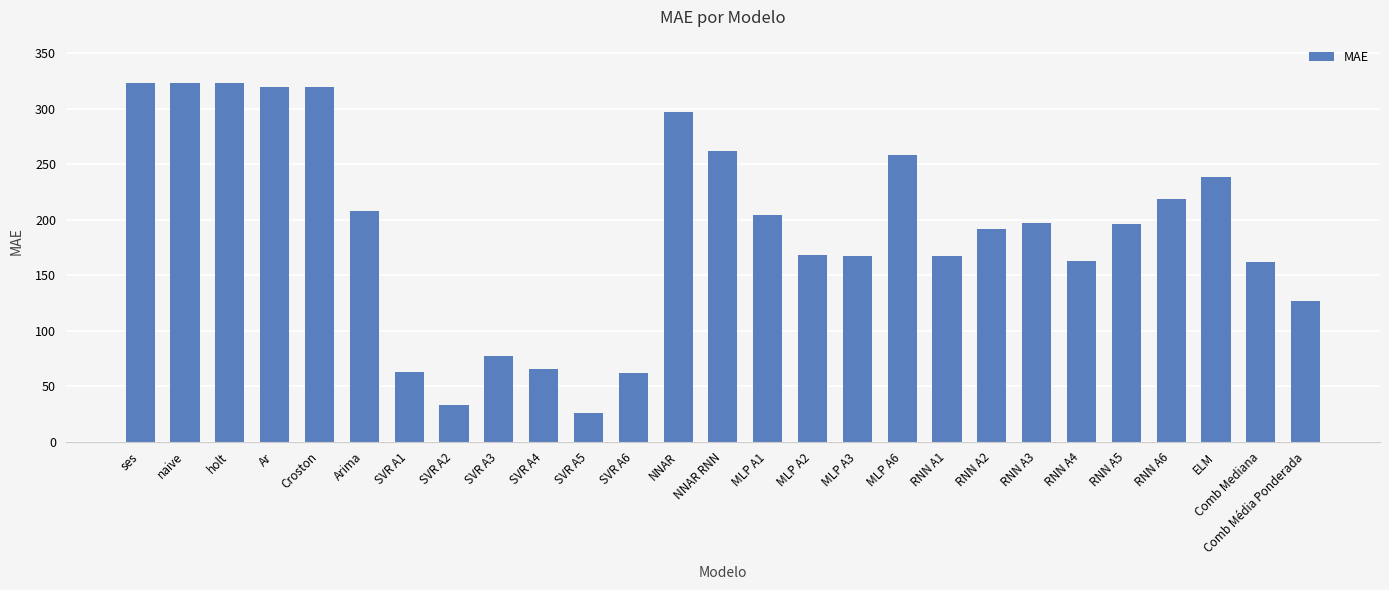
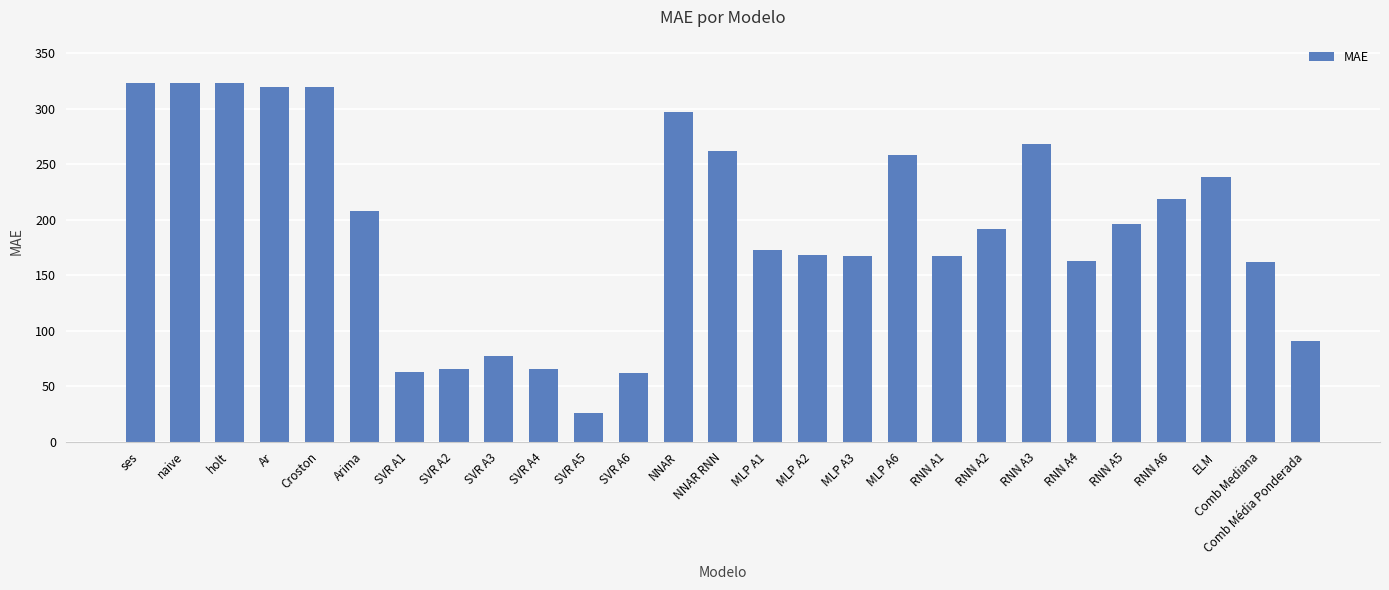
  {
    "ses": 323,
    "naive": 323,
    "holt": 323,
    "Ar": 320,
    "Croston": 319,
    "Arima": 208,
    "SVR A1": 62,
-   "SVR A2": 33,
+   "SVR A2": 65,
    "SVR A3": 77,
    "SVR A4": 65,
    "SVR A5": 26,
    "SVR A6": 62,
    "NNAR": 297,
    "NNAR RNN": 262,
-   "MLP A1": 205,
+   "MLP A1": 173,
    "MLP A2": 168,
    "MLP A3": 168,
    "MLP A6": 258,
    "RNN A1": 168,
    "RNN A2": 192,
-   "RNN A3": 197,
+   "RNN A3": 269,
    "RNN A4": 163,
    "RNN A5": 196,
    "RNN A6": 219,
    "ELM": 239,
    "Comb Mediana": 162,
-   "Comb Média Ponderada": 127
+   "Comb Média Ponderada": 90
  }
